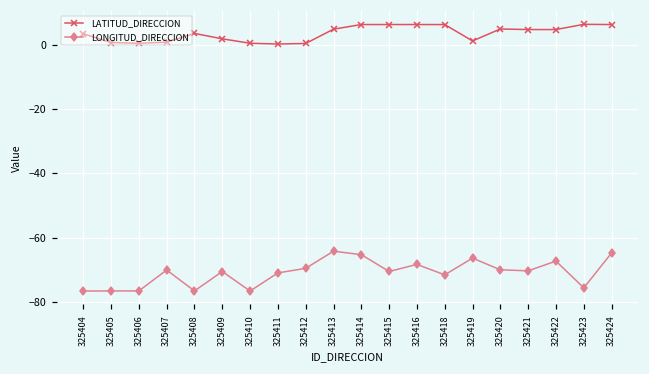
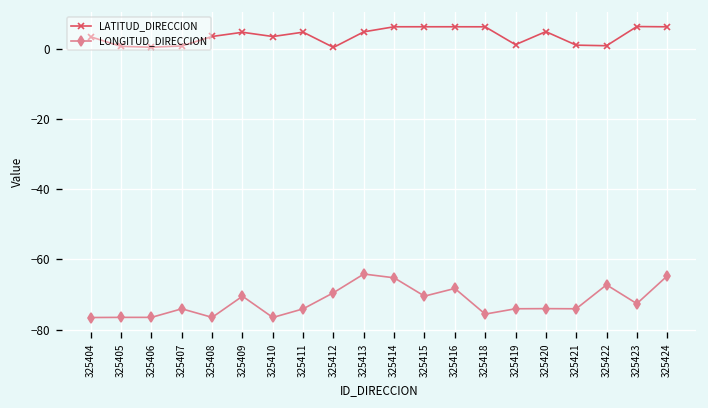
  {
    "LATITUD_DIRECCION": {
      "325408": 3,
-     "325409": 2,
-     "325410": 0,
-     "325411": 0,
+     "325409": 5,
+     "325410": 3,
+     "325411": 5,
      "325412": 0,
      "325413": 5,
      "325414": 6,
      "325415": 6,
      "325416": 6,
      "325418": 6,
      "325419": 1,
      "325420": 5,
-     "325421": 5,
-     "325422": 5,
+     "325421": 1,
+     "325422": 1,
      "325423": 6,
      "325424": 6
    },
    "LONGITUD_DIRECCION": {
      "325404": -77,
      "325405": -76,
      "325406": -76,
-     "325407": -70,
+     "325407": -74,
      "325408": -76,
      "325409": -70,
      "325410": -77,
-     "325411": -71,
+     "325411": -74,
      "325412": -69,
      "325413": -64,
      "325414": -65,
      "325415": -70,
      "325416": -68,
-     "325418": -72,
-     "325419": -66,
-     "325420": -70,
-     "325421": -70,
+     "325418": -76,
+     "325419": -74,
+     "325420": -74,
+     "325421": -74,
      "325422": -67,
-     "325423": -76,
+     "325423": -73,
      "325424": -65
    }
  }
